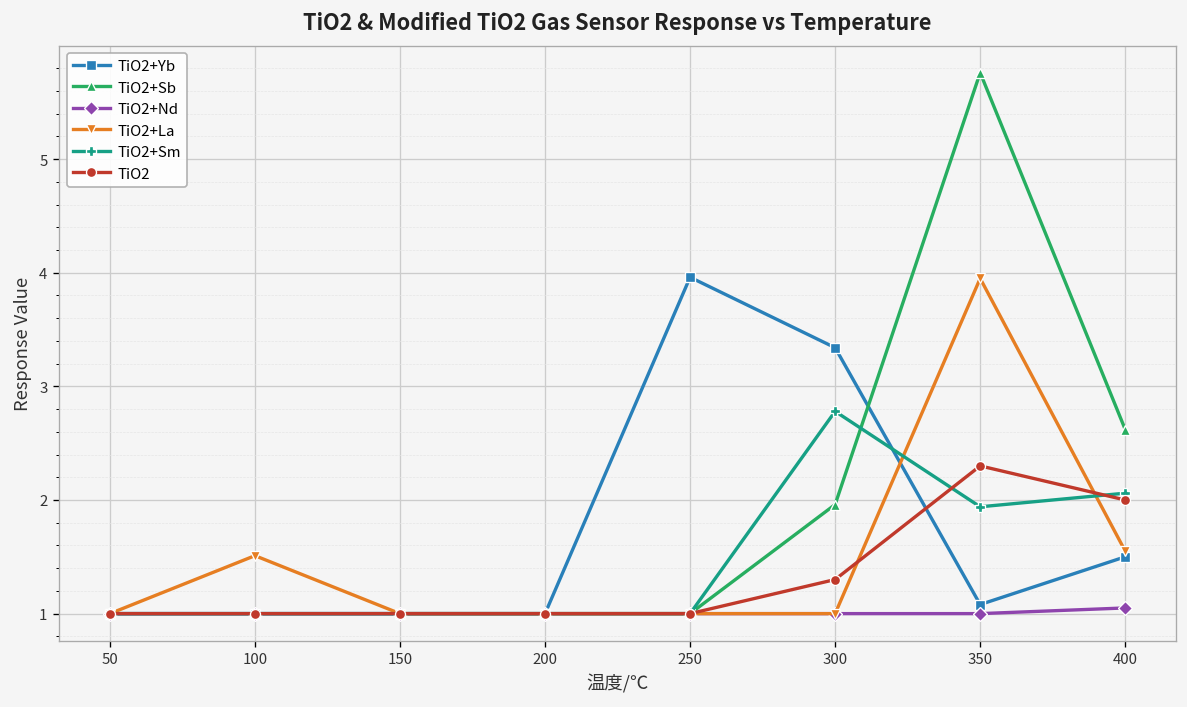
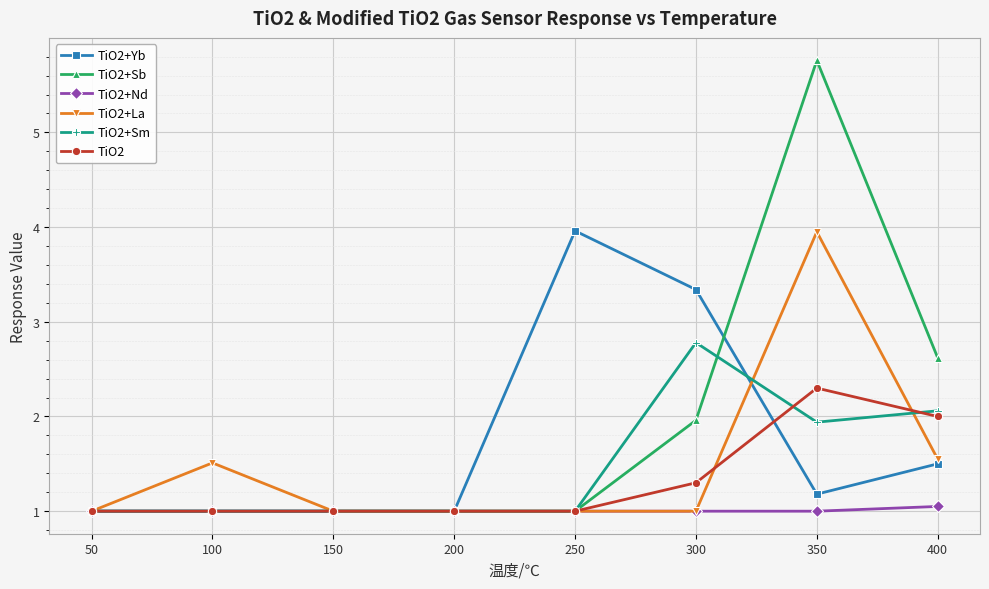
  {
    "TiO2+Yb": {
      "250": 4.0,
      "300": 3.3,
-     "350": 1.1,
+     "350": 1.2,
      "400": 1.5
    },
    "TiO2+Nd": {
      "350": 1.0,
      "400": 1.1
    },
    "TiO2+La": {
      "100": 1.5,
      "350": 4.0,
      "400": 1.6
    },
    "TiO2": {
      "300": 1.3,
      "350": 2.3,
      "400": 2.0
    }
  }
